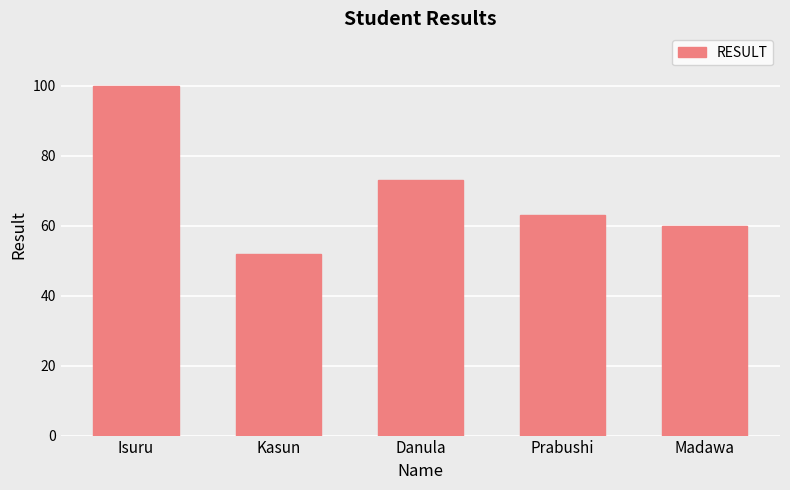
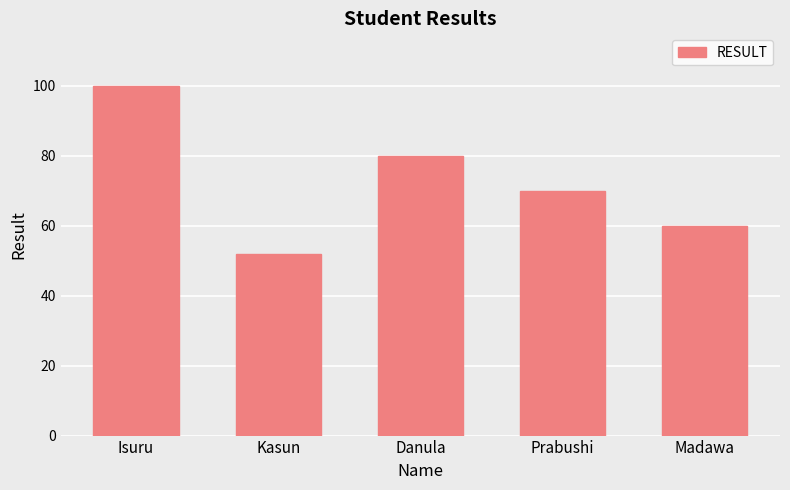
  {
    "Isuru": 100,
    "Kasun": 52,
-   "Danula": 73,
-   "Prabushi": 63,
+   "Danula": 80,
+   "Prabushi": 70,
    "Madawa": 60
  }
